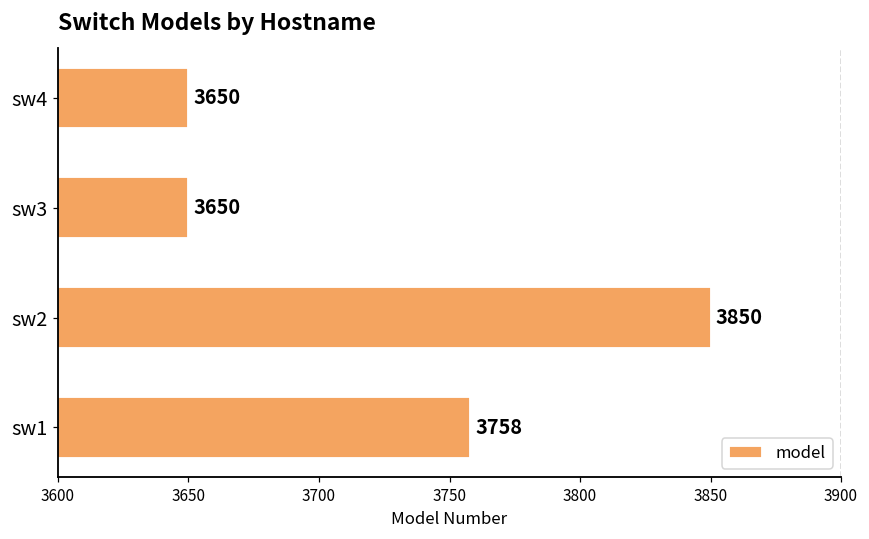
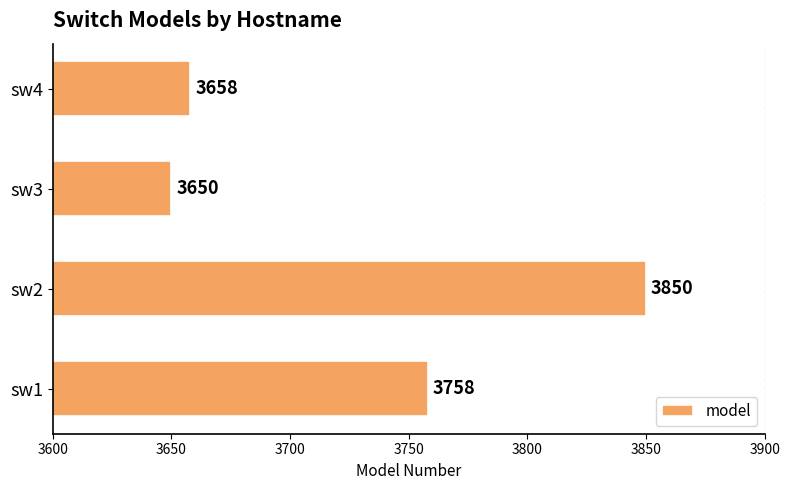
  {
-   "sw4": 3650,
+   "sw4": 3658,
    "sw3": 3650,
    "sw2": 3850,
    "sw1": 3758
  }
